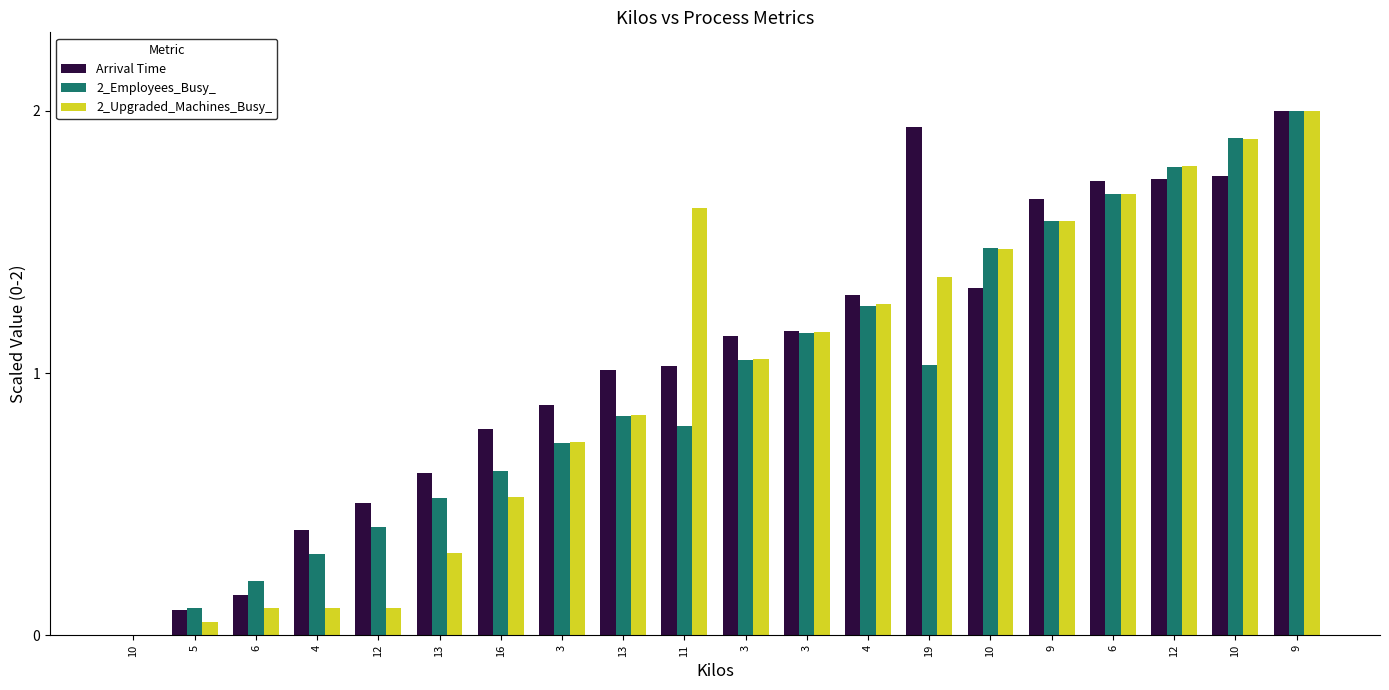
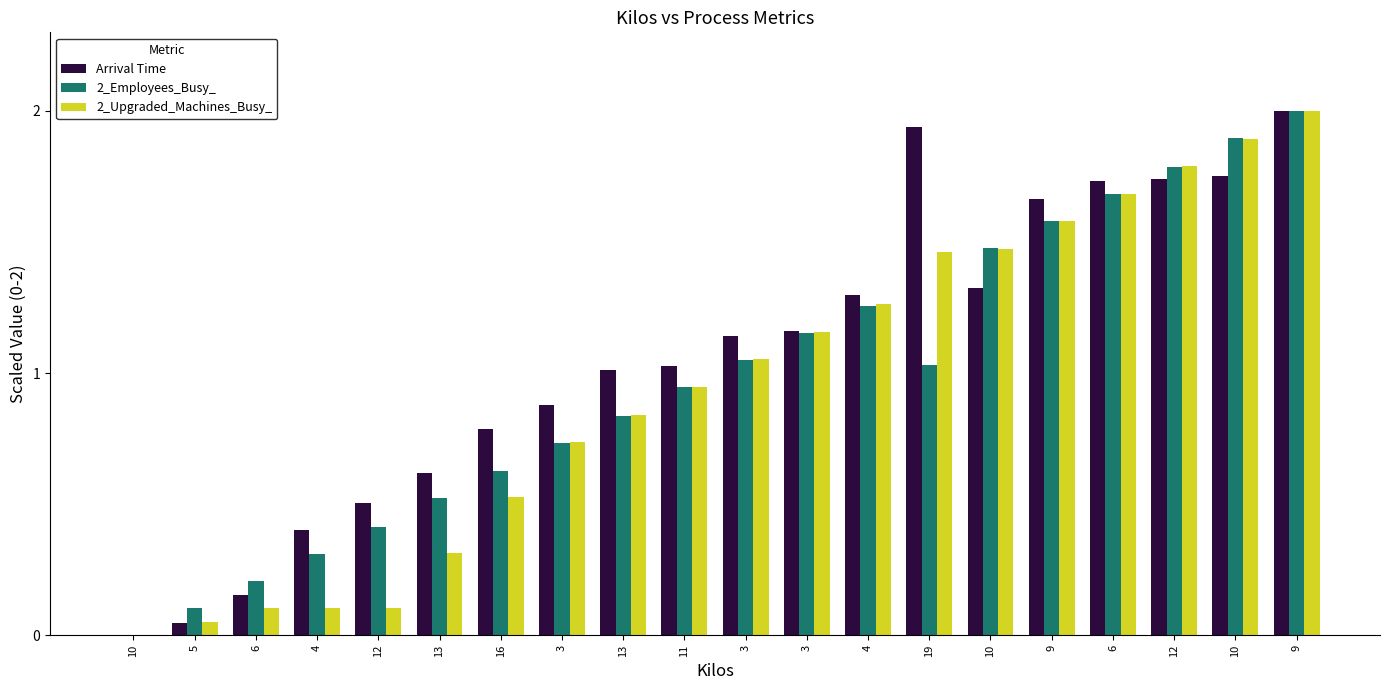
  {
    "Arrival Time": {
-     "5": 0.09,
+     "5": 0.05,
      "16": 0.79,
      "11": 1.03,
      "19": 1.94
    },
    "2_Employees_Busy_": {
      "5": 0.10,
      "16": 0.63,
-     "11": 0.80,
+     "11": 0.95,
      "19": 1.03
    },
    "2_Upgraded_Machines_Busy_": {
      "5": 0.05,
      "16": 0.53,
-     "11": 1.63,
-     "19": 1.37
+     "11": 0.95,
+     "19": 1.46
    }
  }
